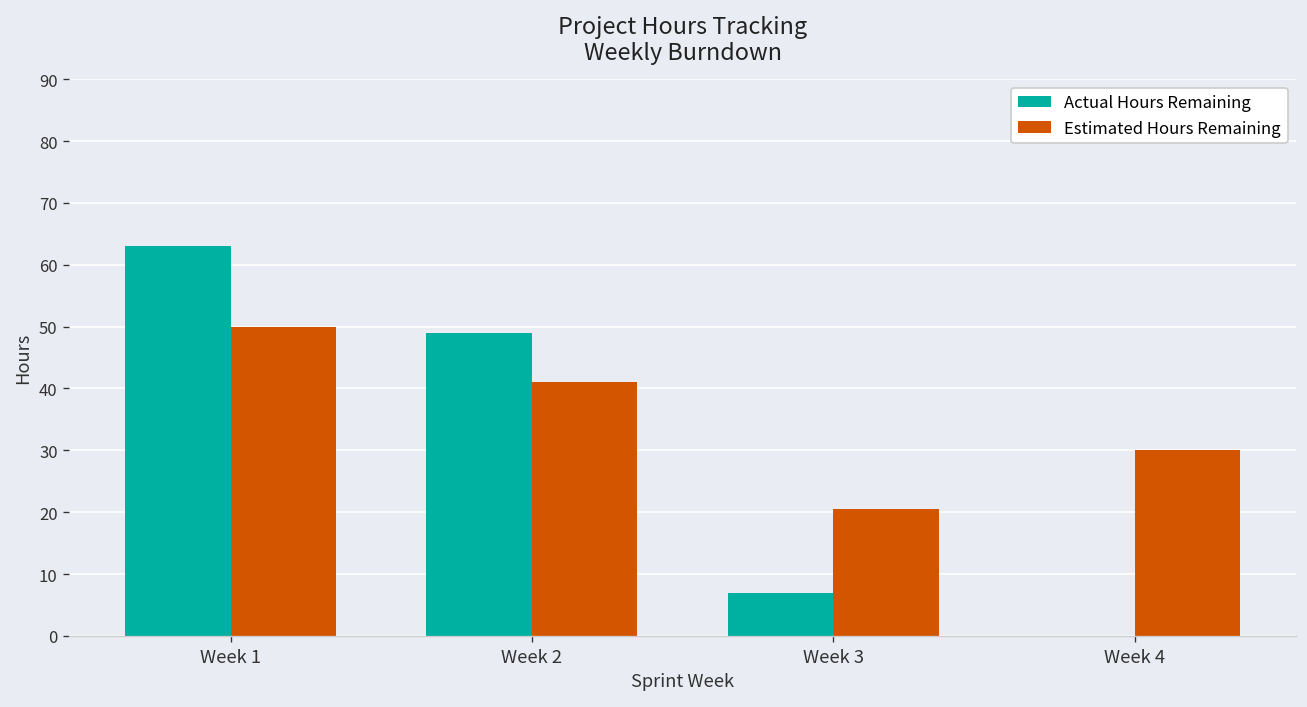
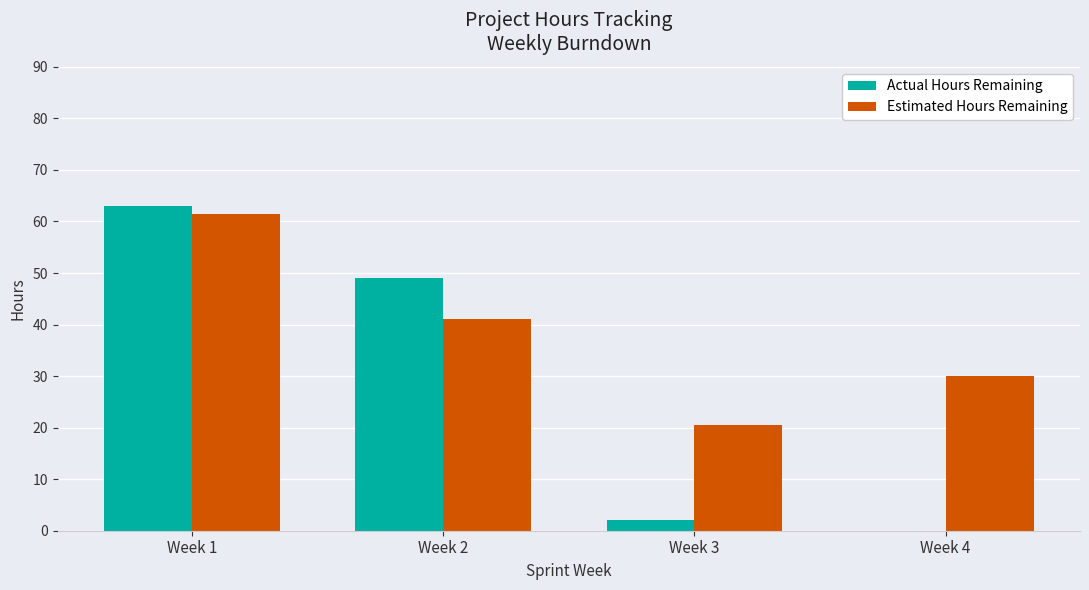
  {
    "Actual Hours Remaining": {
      "Week 1": 63,
      "Week 2": 49,
-     "Week 3": 7,
+     "Week 3": 2,
      "Week 4": 0
    },
    "Estimated Hours Remaining": {
-     "Week 1": 50,
+     "Week 1": 62,
      "Week 2": 41,
      "Week 3": 21,
      "Week 4": 30
    }
  }
